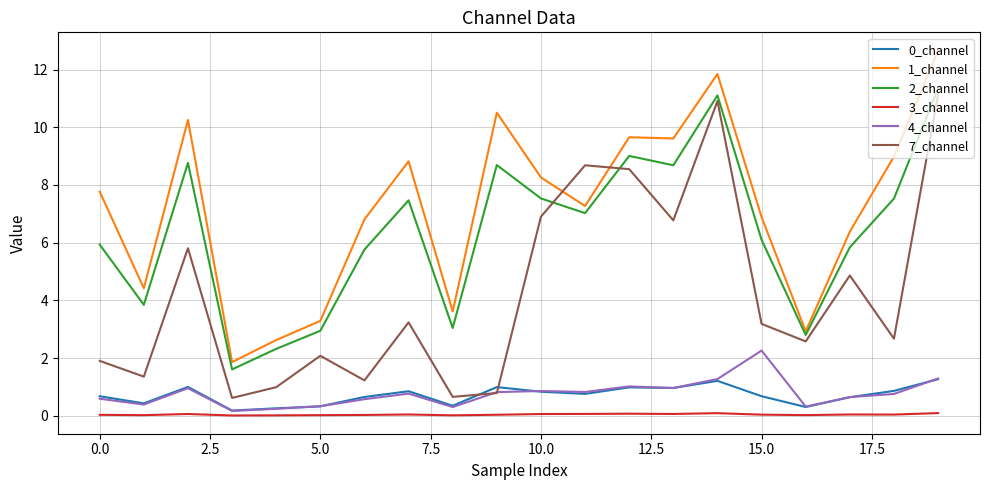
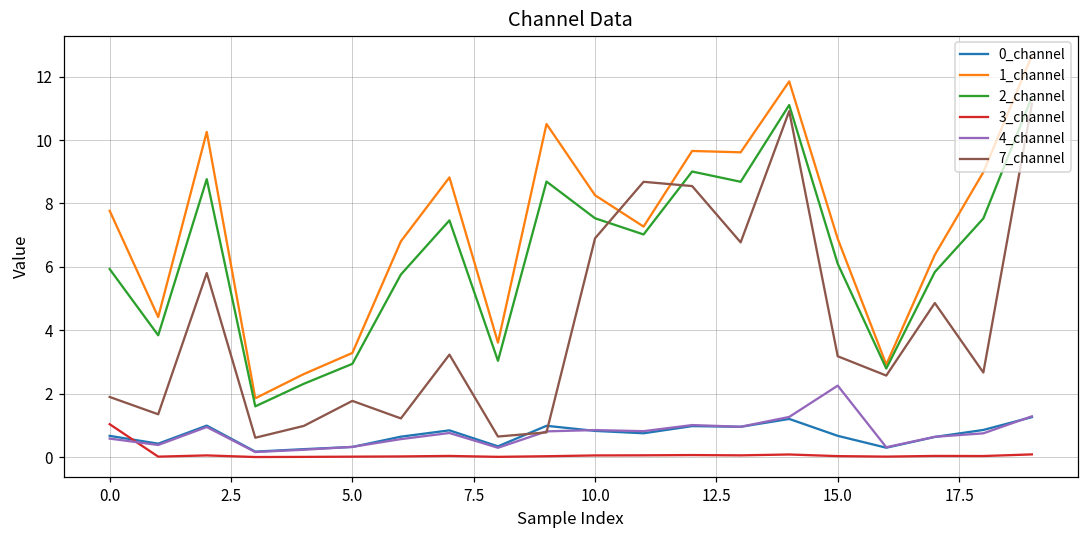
  {
    "0_channel": {
      "15.0": 0.7
    },
    "1_channel": {
      "0.0": 7.8,
      "5.0": 3.3,
      "10.0": 8.3,
      "15.0": 6.9
    },
    "2_channel": {
      "0.0": 5.9,
      "5.0": 2.9,
      "10.0": 7.5,
      "15.0": 6.1
    },
    "3_channel": {
-     "0.0": 0.0,
+     "0.0": 1.0,
      "5.0": 0.0,
      "10.0": 0.1,
      "15.0": 0.0
    },
    "4_channel": {
      "15.0": 2.3
    },
    "7_channel": {
      "0.0": 1.9,
-     "5.0": 2.1,
+     "5.0": 1.8,
      "10.0": 6.9,
      "15.0": 3.2
    }
  }
